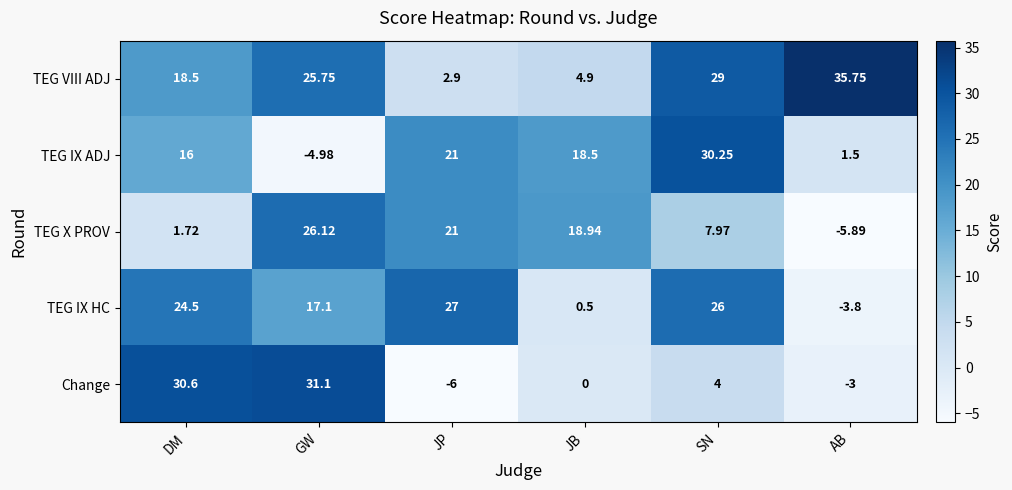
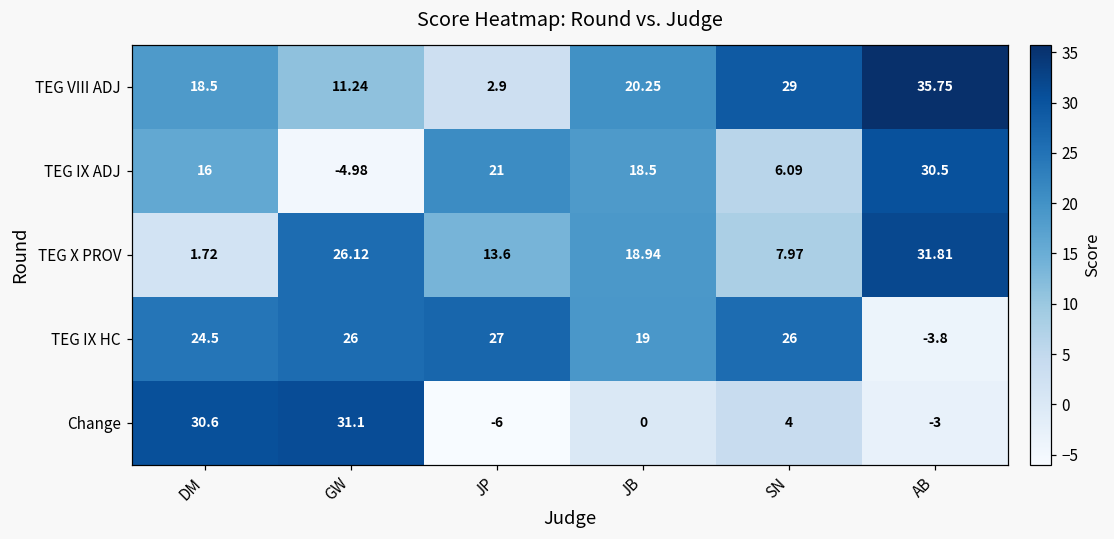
  {
    "TEG VIII ADJ": {
      "DM": 18.5,
-     "GW": 25.75,
+     "GW": 11.24,
      "JP": 2.9,
-     "JB": 4.9,
+     "JB": 20.25,
      "SN": 29,
      "AB": 35.75
    },
    "TEG IX ADJ": {
      "DM": 16,
      "GW": -4.98,
      "JP": 21,
      "JB": 18.5,
-     "SN": 30.25,
-     "AB": 1.5
+     "SN": 6.09,
+     "AB": 30.5
    },
    "TEG X PROV": {
      "DM": 1.72,
      "GW": 26.12,
-     "JP": 21,
+     "JP": 13.6,
      "JB": 18.94,
      "SN": 7.97,
-     "AB": -5.89
+     "AB": 31.81
    },
    "TEG IX HC": {
      "DM": 24.5,
-     "GW": 17.1,
+     "GW": 26,
      "JP": 27,
-     "JB": 0.5,
+     "JB": 19,
      "SN": 26,
      "AB": -3.8
    },
    "Change": {
      "DM": 30.6,
      "GW": 31.1,
      "JP": -6,
      "JB": 0,
      "SN": 4,
      "AB": -3
    }
  }
